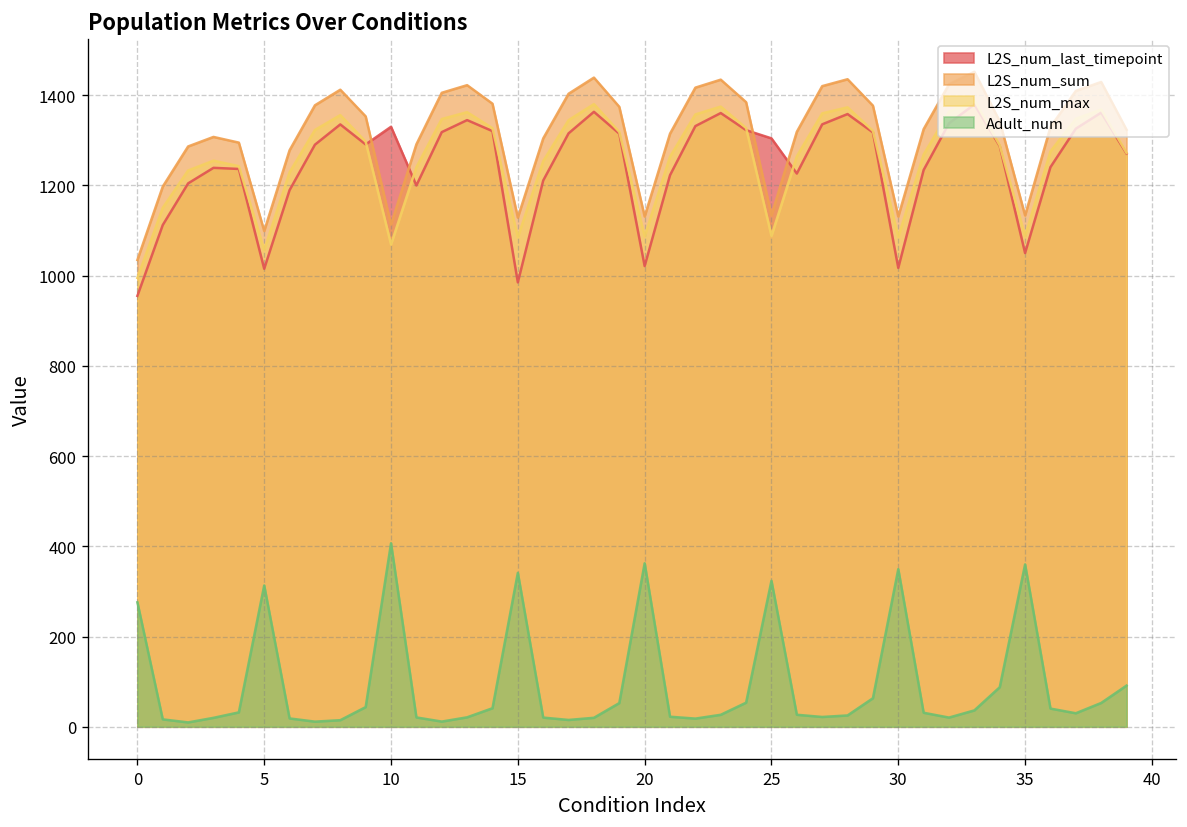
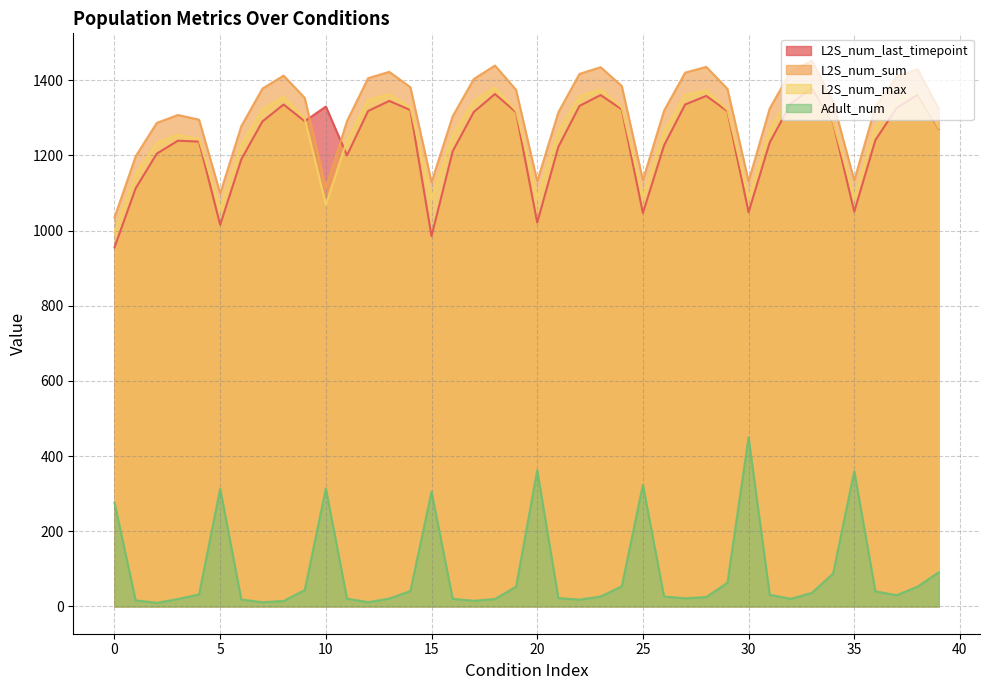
  {
    "L2S_num_last_timepoint": {
      "0": 960,
      "5": 1020,
      "10": 1330,
      "15": 990,
      "20": 1020,
-     "25": 1300,
-     "30": 1020,
+     "25": 1050,
+     "30": 1050,
      "35": 1050
    },
    "Adult_num": {
      "0": 280,
      "5": 310,
-     "10": 410,
-     "15": 340,
+     "10": 310,
+     "15": 310,
      "20": 360,
      "25": 320,
-     "30": 350,
+     "30": 450,
      "35": 360
    }
  }
